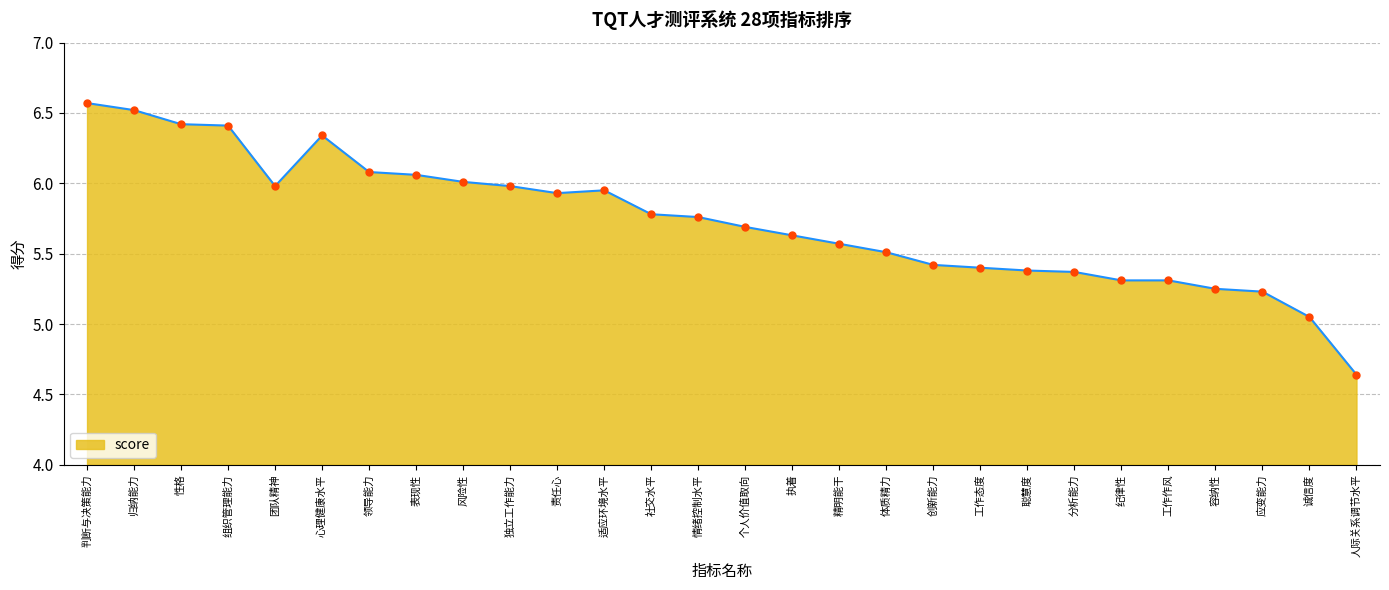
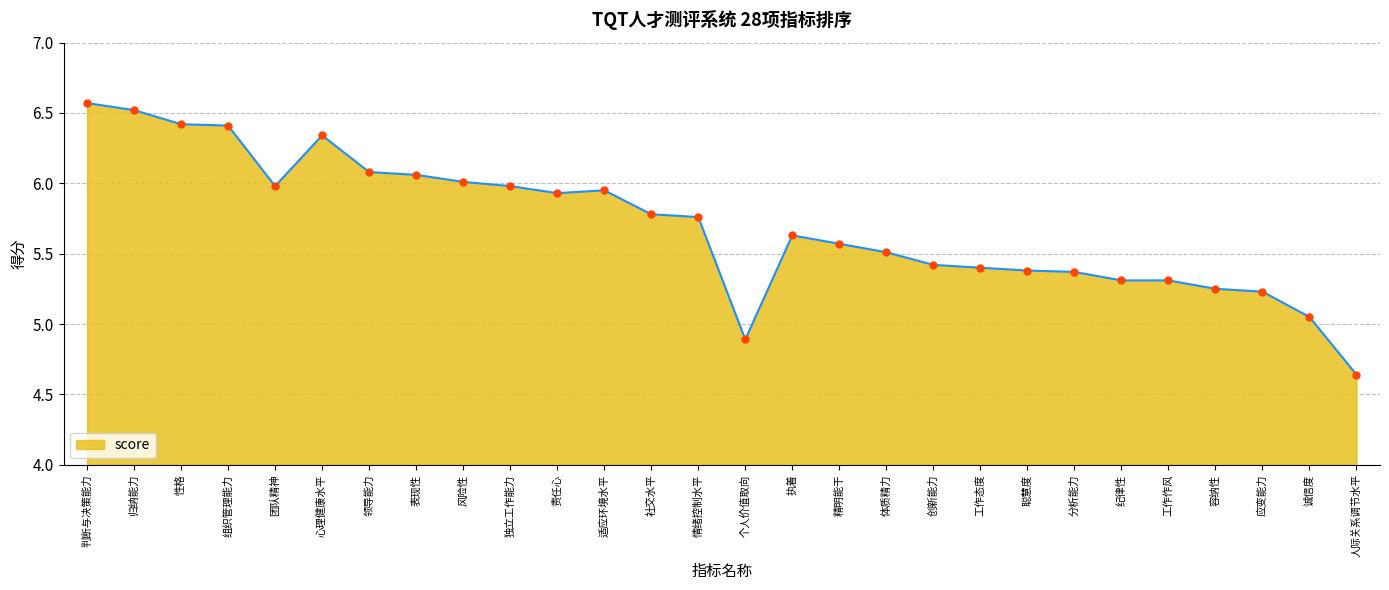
  {
    "判断与决策能力": 6.57,
    "归纳能力": 6.52,
    "性格": 6.42,
    "组织管理能力": 6.41,
    "团队精神": 5.98,
    "心理健康水平": 6.34,
    "领导能力": 6.08,
    "表现性": 6.06,
    "风险性": 6.01,
    "独立工作能力": 5.98,
    "责任心": 5.93,
    "适应环境水平": 5.95,
    "社交水平": 5.78,
    "情绪控制水平": 5.76,
-   "个人价值取向": 5.69,
+   "个人价值取向": 4.89,
    "执着": 5.63,
    "精明能干": 5.57,
    "体质精力": 5.51,
    "创新能力": 5.42,
    "工作态度": 5.40,
    "聪慧度": 5.38,
    "分析能力": 5.37,
    "纪律性": 5.31,
    "工作作风": 5.31,
    "容纳性": 5.25,
    "应变能力": 5.23,
    "诚信度": 5.05,
    "人际关系调节水平": 4.64
  }
